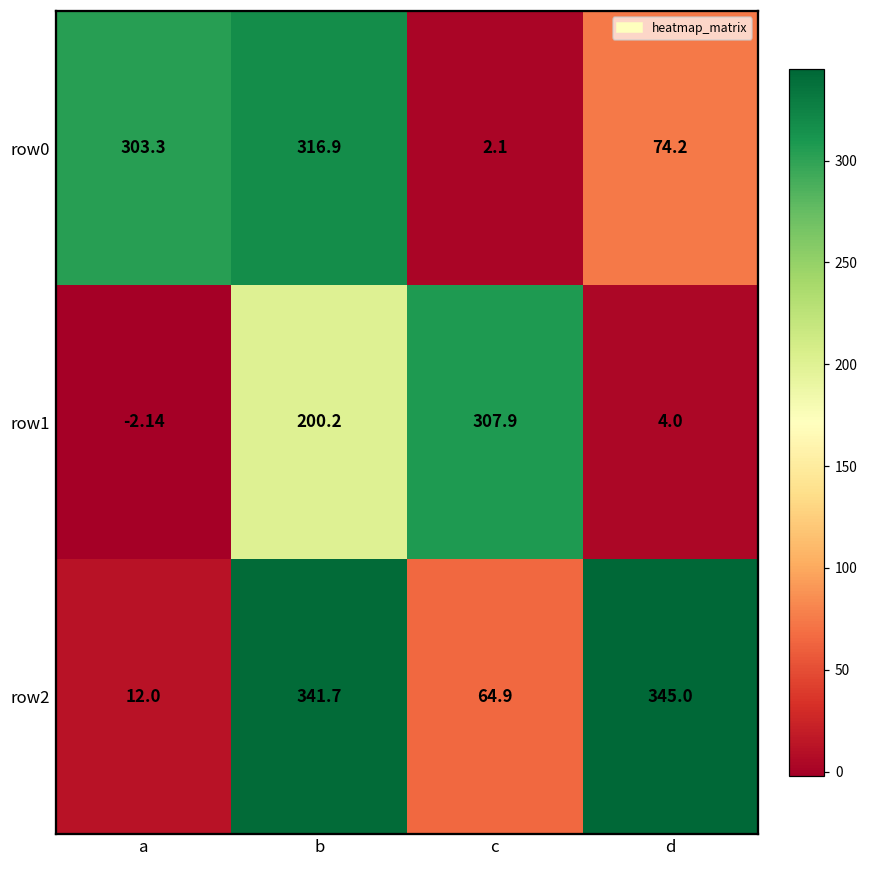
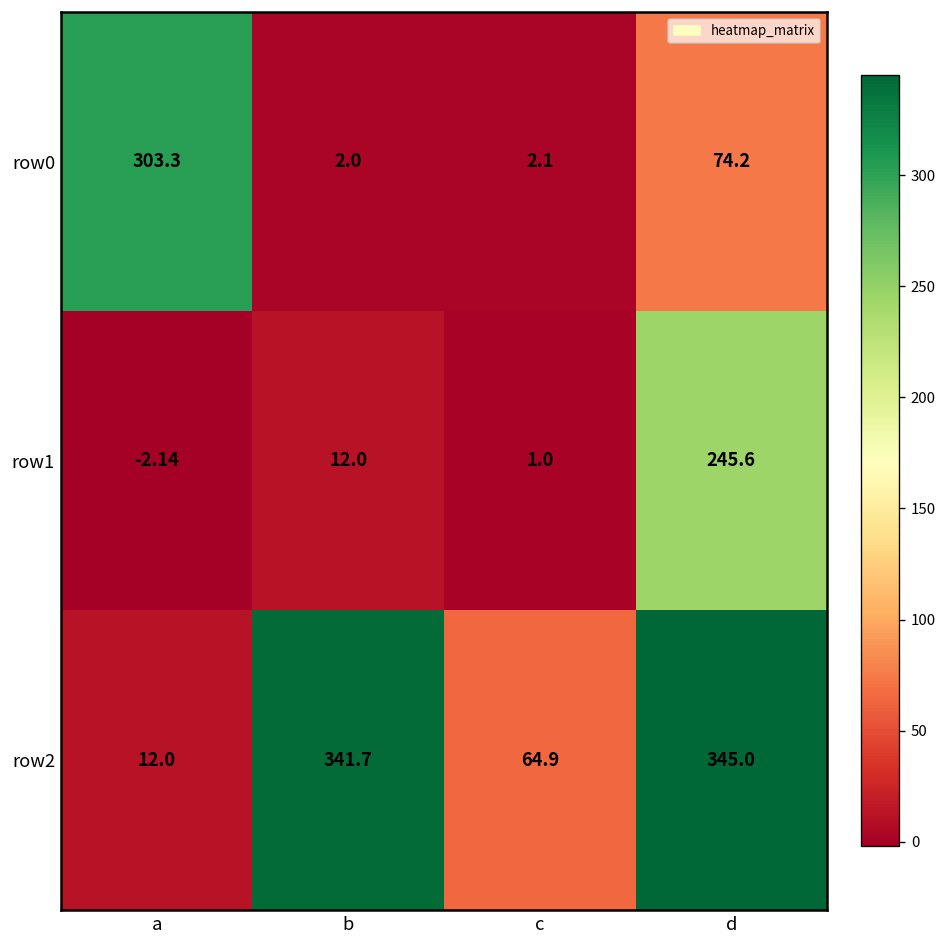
  {
    "row0": {
      "a": 303.3,
-     "b": 316.9,
+     "b": 2.0,
      "c": 2.1,
      "d": 74.2
    },
    "row1": {
      "a": -2.14,
-     "b": 200.2,
-     "c": 307.9,
-     "d": 4.0
+     "b": 12.0,
+     "c": 1.0,
+     "d": 245.6
    },
    "row2": {
      "a": 12.0,
      "b": 341.7,
      "c": 64.9,
      "d": 345.0
    }
  }
